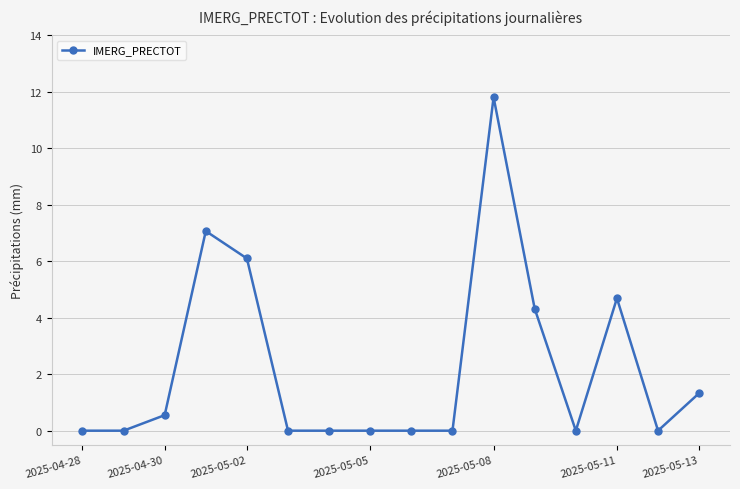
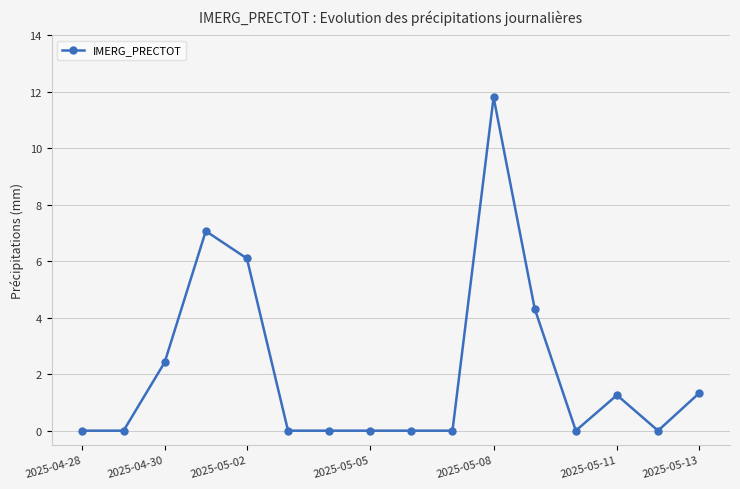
  {
    "2025-04-28": 0.0,
-   "2025-04-30": 0.6,
+   "2025-04-30": 2.4,
    "2025-05-02": 6.1,
    "2025-05-05": 0.0,
    "2025-05-08": 11.8,
-   "2025-05-11": 4.7,
+   "2025-05-11": 1.3,
    "2025-05-13": 1.3
  }
